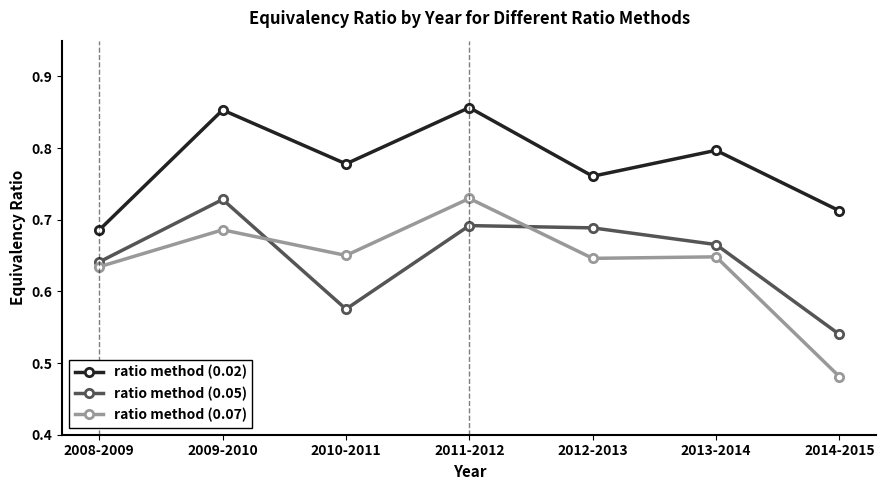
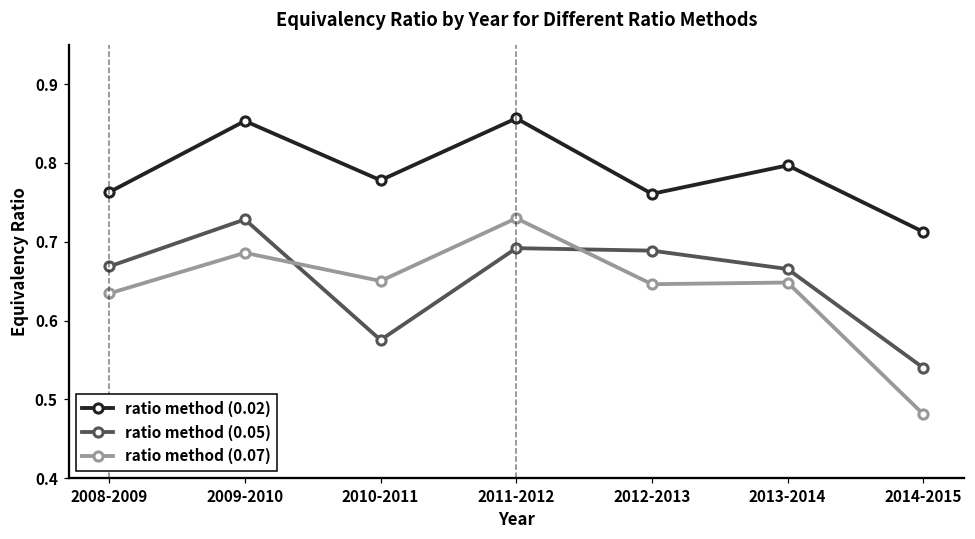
  {
    "ratio method (0.02)": {
-     "2008-2009": 0.69,
+     "2008-2009": 0.76,
      "2009-2010": 0.85,
      "2010-2011": 0.78,
      "2011-2012": 0.86,
      "2012-2013": 0.76,
      "2013-2014": 0.80,
      "2014-2015": 0.71
    },
    "ratio method (0.05)": {
-     "2008-2009": 0.64,
+     "2008-2009": 0.67,
      "2009-2010": 0.73,
      "2010-2011": 0.58,
      "2011-2012": 0.69,
      "2012-2013": 0.69,
      "2013-2014": 0.67,
      "2014-2015": 0.54
    },
    "ratio method (0.07)": {
      "2008-2009": 0.63,
      "2009-2010": 0.69,
      "2010-2011": 0.65,
      "2011-2012": 0.73,
      "2012-2013": 0.65,
      "2013-2014": 0.65,
      "2014-2015": 0.48
    }
  }
